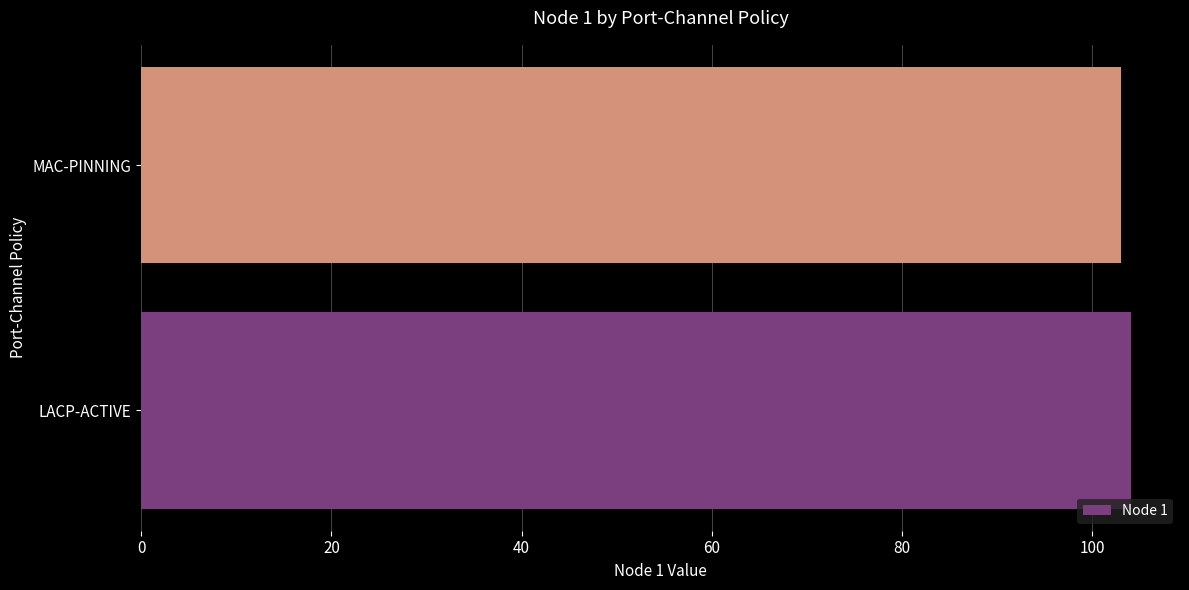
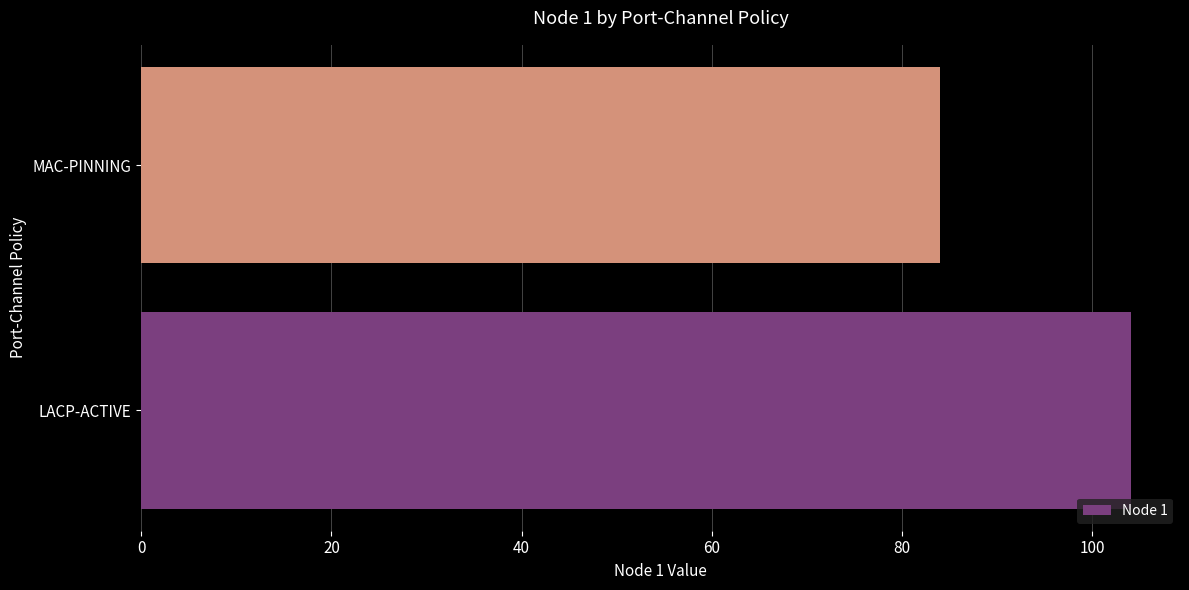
  {
-   "MAC-PINNING": 103,
+   "MAC-PINNING": 84,
    "LACP-ACTIVE": 104
  }
